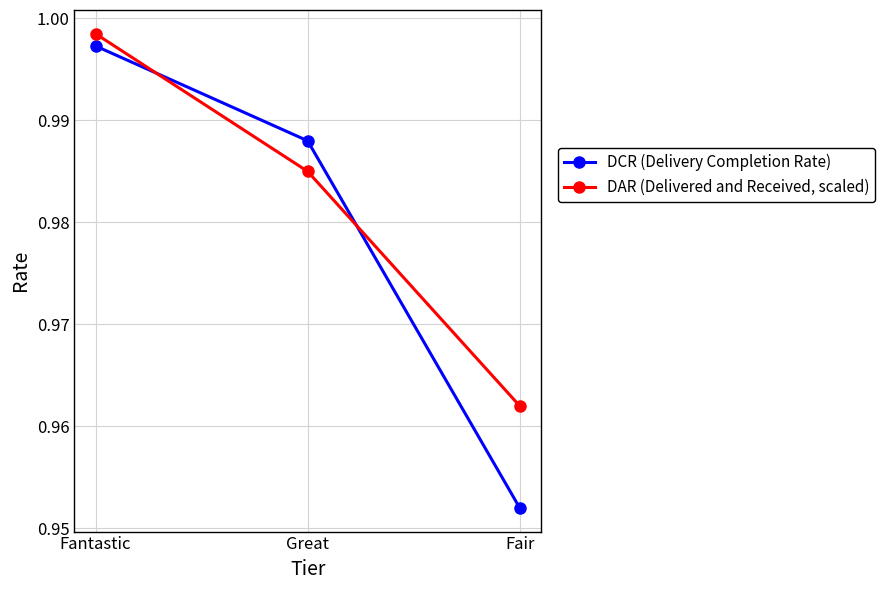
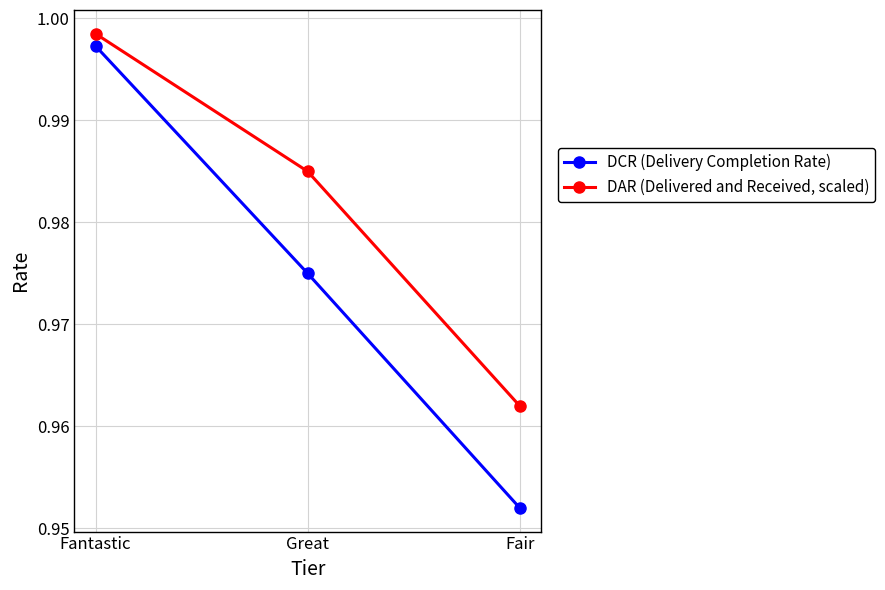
  {
    "DCR (Delivery Completion Rate)": {
      "Fantastic": 0.9973,
-     "Great": 0.988,
+     "Great": 0.975,
      "Fair": 0.952
    },
    "DAR (Delivered and Received, scaled)": {
      "Fantastic": 0.9985,
      "Great": 0.985,
      "Fair": 0.962
    }
  }
